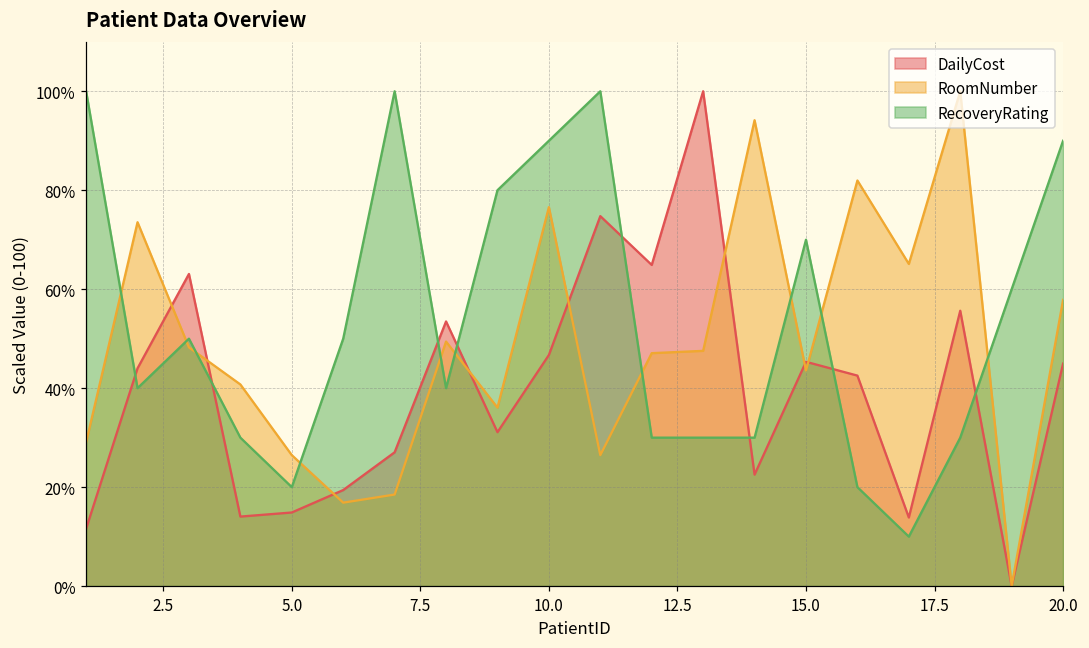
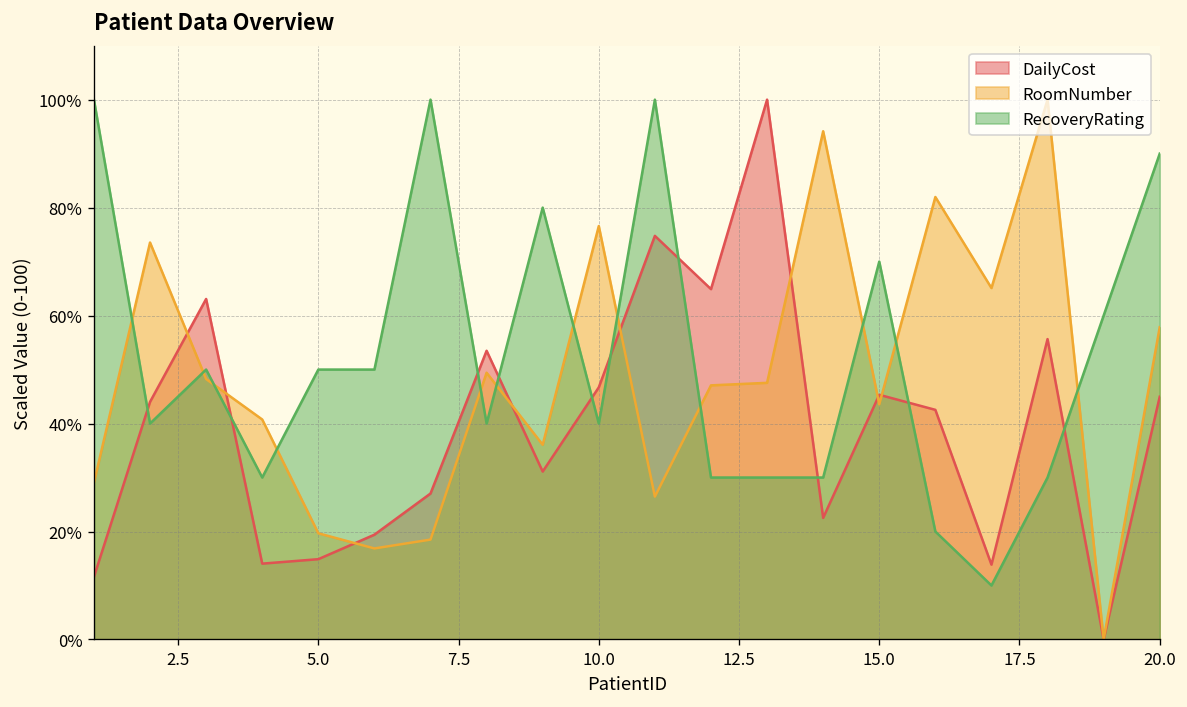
  {
    "DailyCost": {
      "5.0": "15%",
      "10.0": "47%",
      "15.0": "45%",
      "20.0": "45%"
    },
    "RoomNumber": {
-     "5.0": "26%",
+     "5.0": "20%",
      "10.0": "77%",
      "15.0": "44%",
      "20.0": "58%"
    },
    "RecoveryRating": {
-     "5.0": "20%",
-     "10.0": "90%",
+     "5.0": "50%",
+     "10.0": "40%",
      "15.0": "70%",
      "20.0": "90%"
    }
  }
